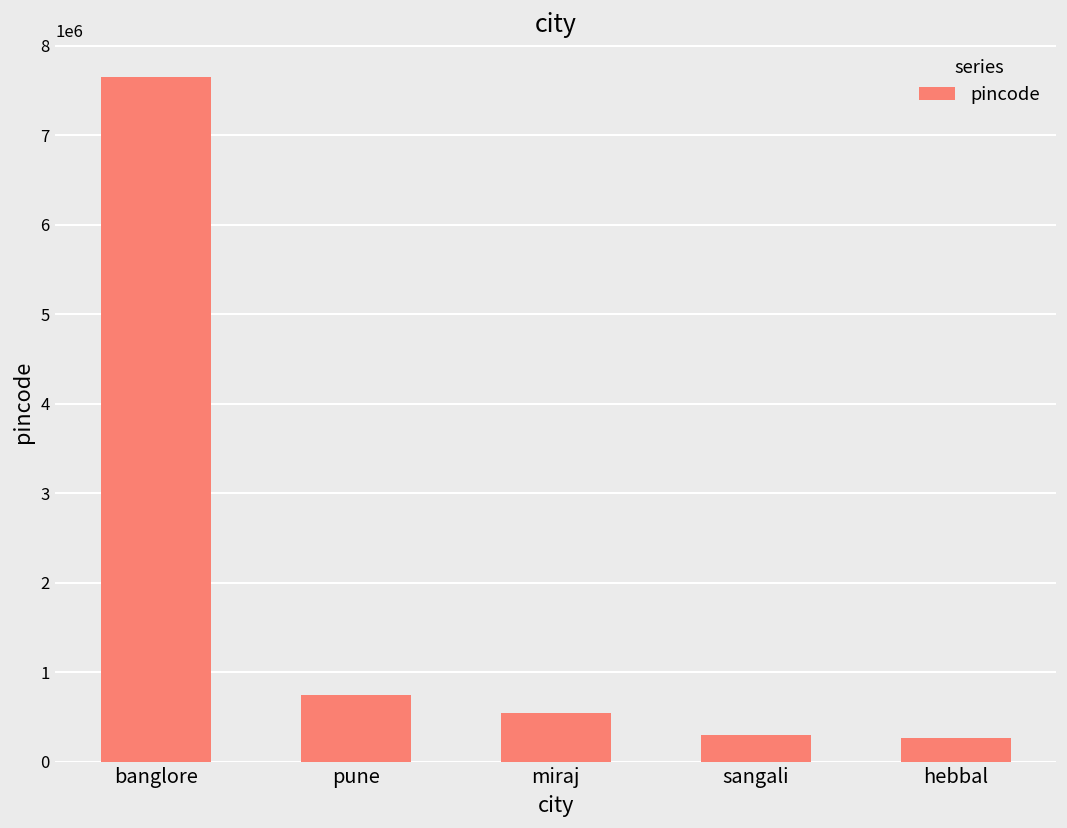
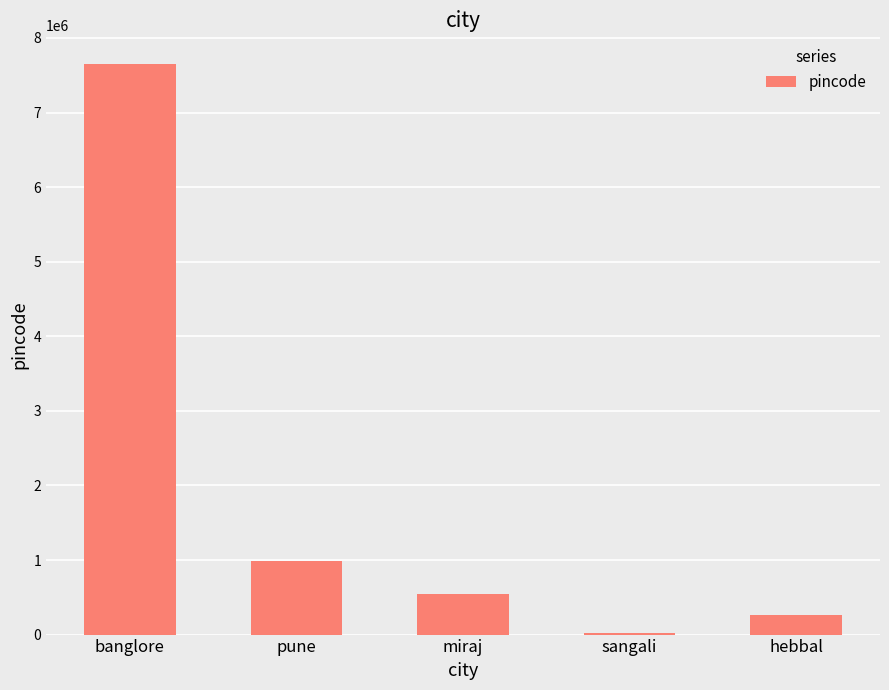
  {
    "banglore": 7700000,
-   "pune": 700000,
+   "pune": 1000000,
    "miraj": 500000,
-   "sangali": 300000,
+   "sangali": 0,
    "hebbal": 300000
  }
